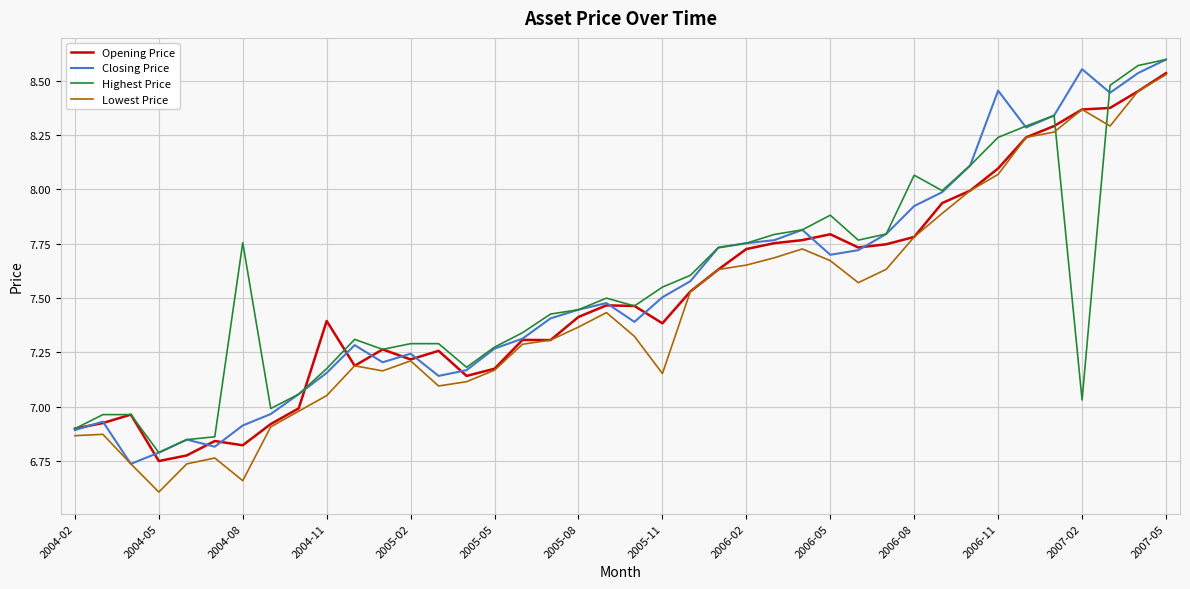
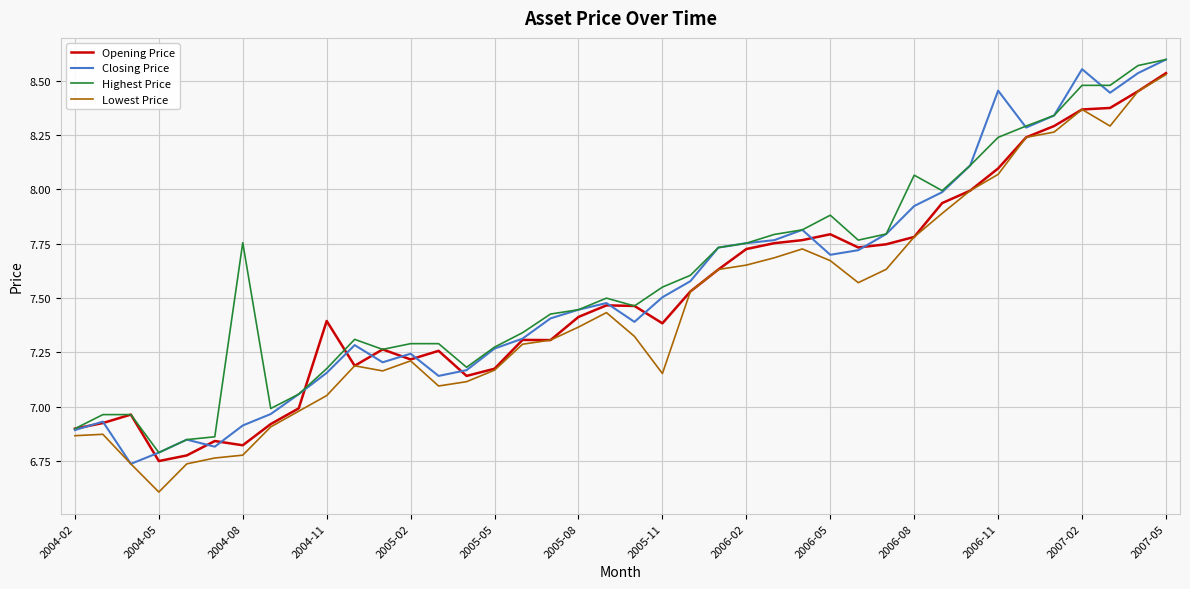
  {
    "Opening Price": {
      "2004-05": 6.75,
      "2004-08": 6.82,
      "2004-11": 7.39,
      "2005-08": 7.41,
      "2005-11": 7.38,
      "2006-02": 7.73,
      "2006-05": 7.79,
      "2006-11": 8.10
    },
    "Closing Price": {
      "2004-08": 6.91,
      "2004-11": 7.16,
      "2005-02": 7.24,
      "2005-11": 7.50,
      "2006-05": 7.70,
      "2006-08": 7.92,
      "2006-11": 8.45,
      "2007-02": 8.55
    },
    "Highest Price": {
      "2004-08": 7.75,
      "2004-11": 7.17,
      "2005-02": 7.29,
      "2005-11": 7.55,
      "2006-05": 7.88,
      "2006-08": 8.07,
      "2006-11": 8.24,
-     "2007-02": 7.03
+     "2007-02": 8.48
    },
    "Lowest Price": {
      "2004-02": 6.87,
      "2004-05": 6.61,
-     "2004-08": 6.66,
+     "2004-08": 6.78,
      "2004-11": 7.05,
      "2005-08": 7.37,
      "2005-11": 7.15,
      "2006-02": 7.65,
      "2006-05": 7.67,
      "2006-11": 8.07
    }
  }
